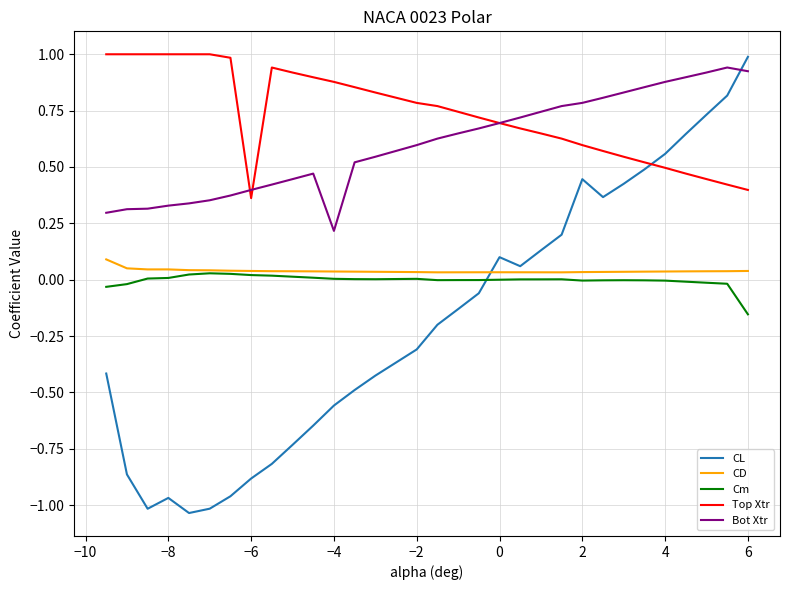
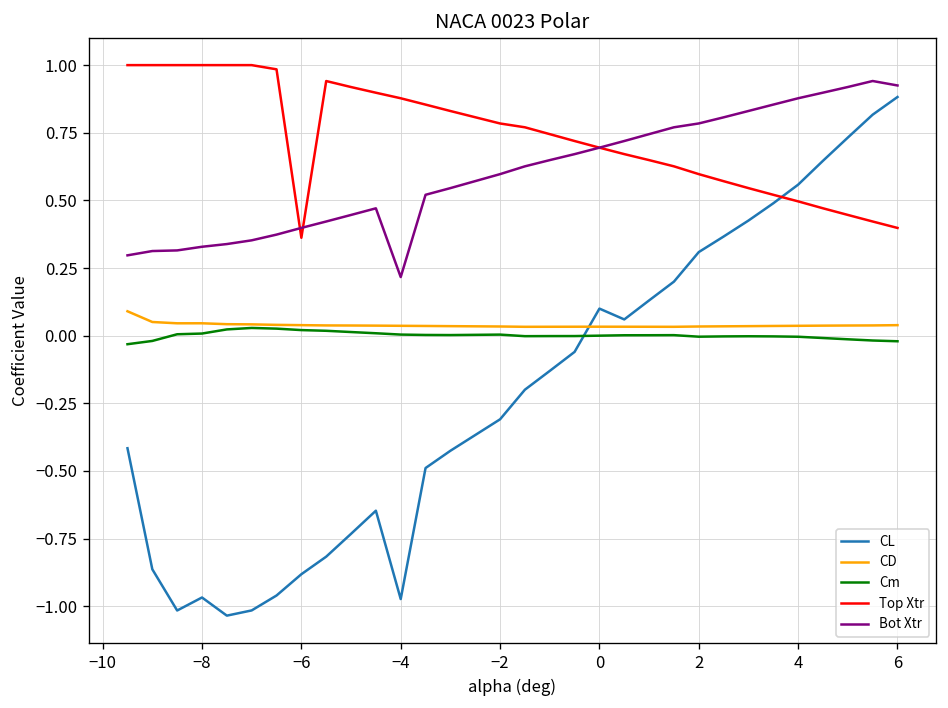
  {
    "CL": {
      "−8": -0.97,
      "−6": -0.88,
-     "−4": -0.56,
+     "−4": -0.97,
      "−2": -0.31,
      "0": 0.10,
-     "2": 0.45,
+     "2": 0.31,
      "4": 0.56,
-     "6": 0.99
+     "6": 0.88
    },
    "CD": {
      "−8": 0.05,
      "−6": 0.04,
      "−4": 0.04,
      "−2": 0.03,
      "0": 0.03,
      "2": 0.03,
      "4": 0.04,
      "6": 0.04
    },
    "Cm": {
      "−8": 0.01,
      "−6": 0.02,
      "−4": 0.00,
      "−2": 0.00,
      "0": 0.00,
      "2": 0.00,
      "4": 0.00,
-     "6": -0.15
+     "6": -0.02
    },
    "Top Xtr": {
      "−8": 1.00,
      "−6": 0.36,
      "−4": 0.88,
      "−2": 0.78,
      "2": 0.60,
      "4": 0.50,
      "6": 0.40
    },
    "Bot Xtr": {
      "−8": 0.33,
      "−6": 0.40,
      "−4": 0.22,
      "−2": 0.60,
      "2": 0.78,
      "4": 0.88,
      "6": 0.92
    }
  }
